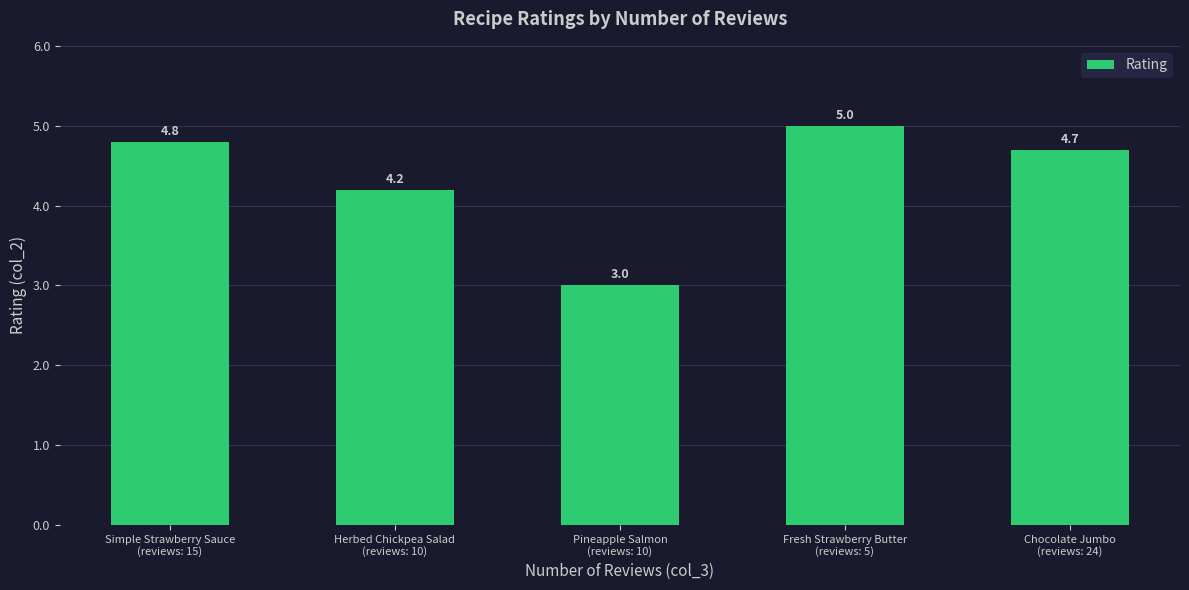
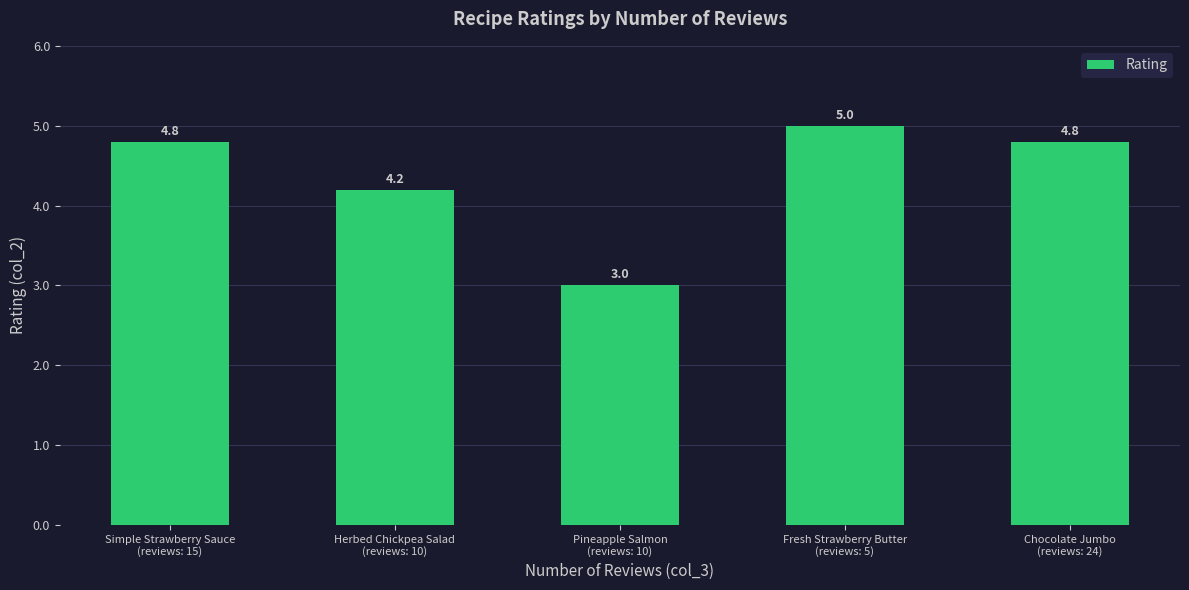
  {
    "Simple Strawberry Sauce (reviews: 15)": 4.8,
    "Herbed Chickpea Salad (reviews: 10)": 4.2,
    "Pineapple Salmon (reviews: 10)": 3.0,
    "Fresh Strawberry Butter (reviews: 5)": 5.0,
-   "Chocolate Jumbo (reviews: 24)": 4.7
+   "Chocolate Jumbo (reviews: 24)": 4.8
  }
